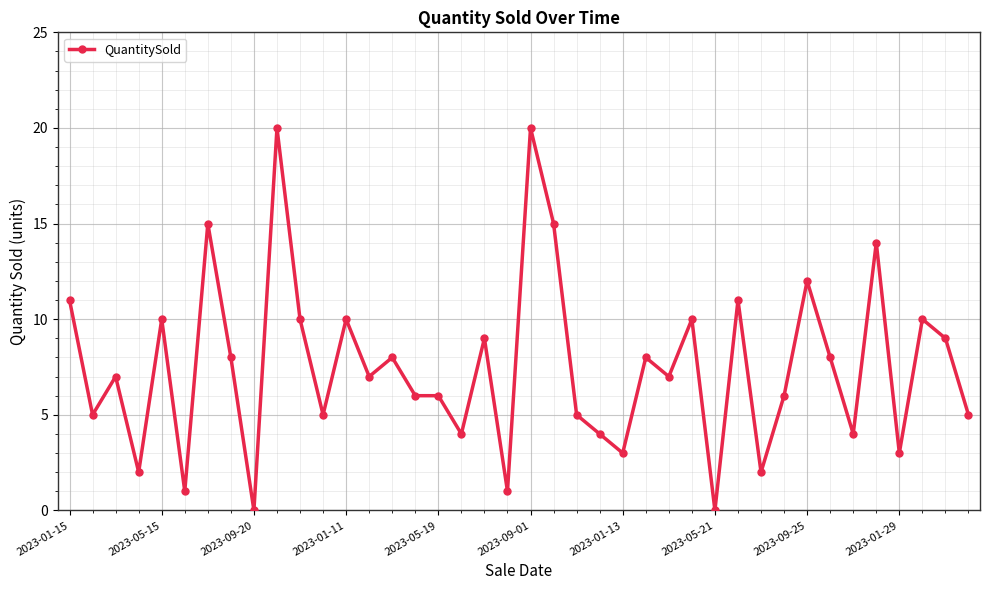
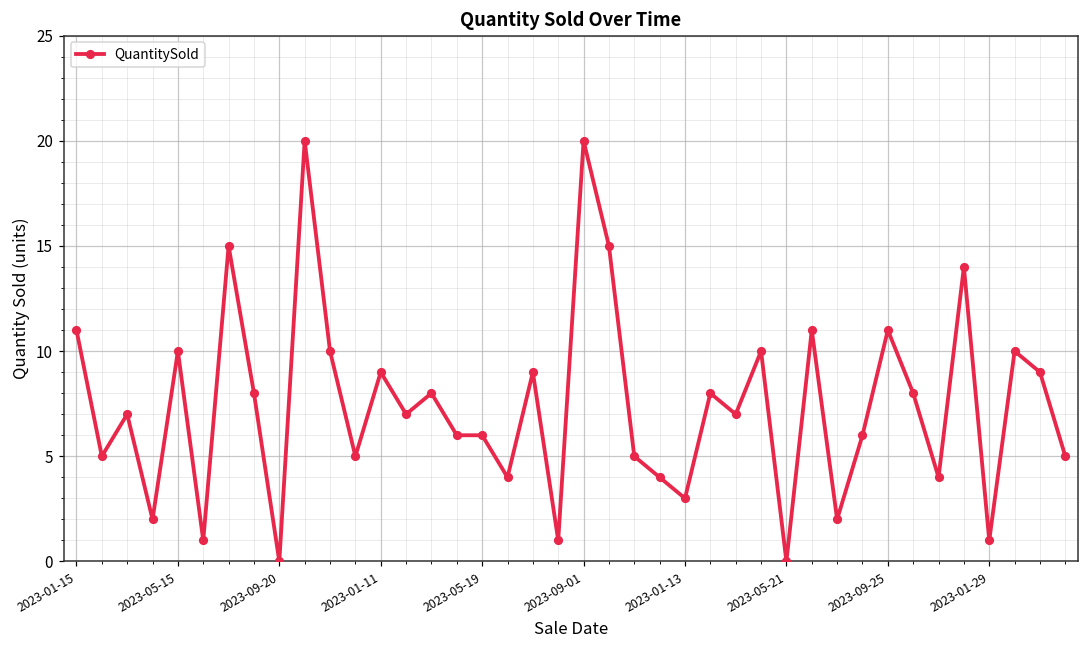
  {
    "2023-01-15": 11,
    "2023-05-15": 10,
    "2023-09-20": 0,
-   "2023-01-11": 10,
+   "2023-01-11": 9,
    "2023-05-19": 6,
    "2023-09-01": 20,
    "2023-01-13": 3,
    "2023-05-21": 0,
-   "2023-09-25": 12,
-   "2023-01-29": 3
+   "2023-09-25": 11,
+   "2023-01-29": 1
  }
